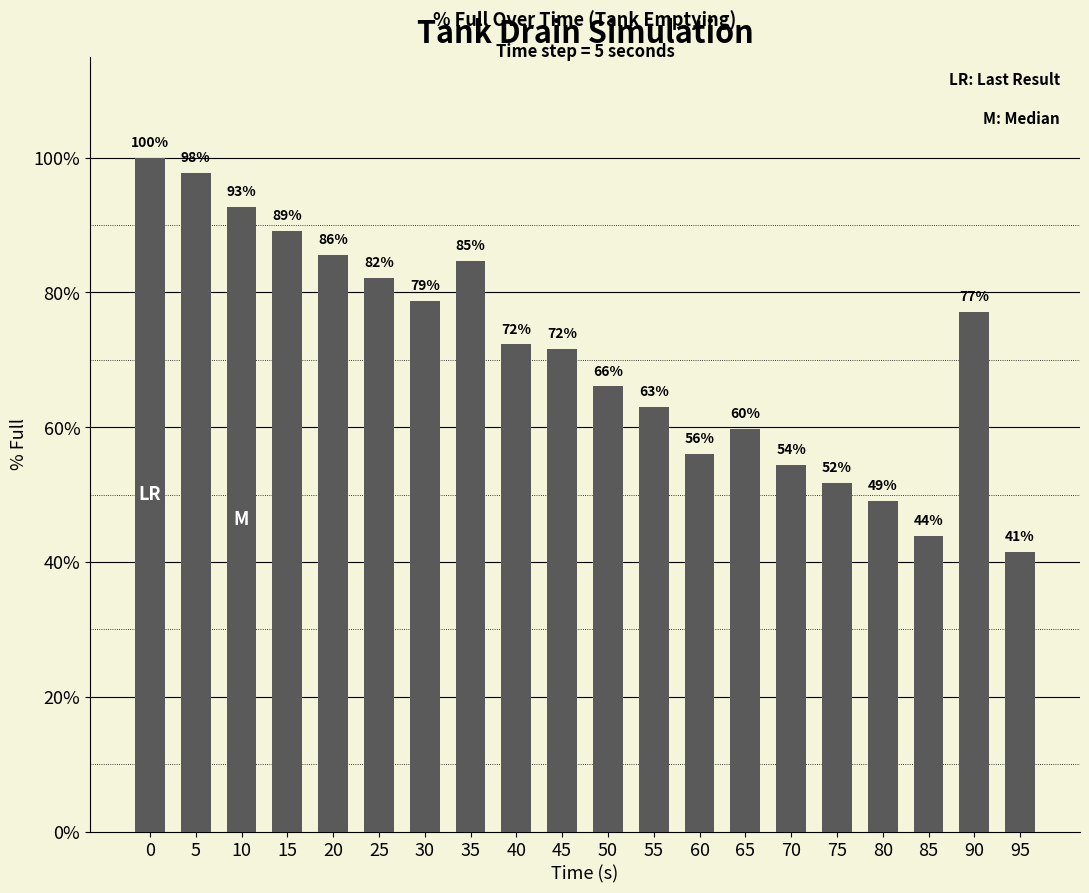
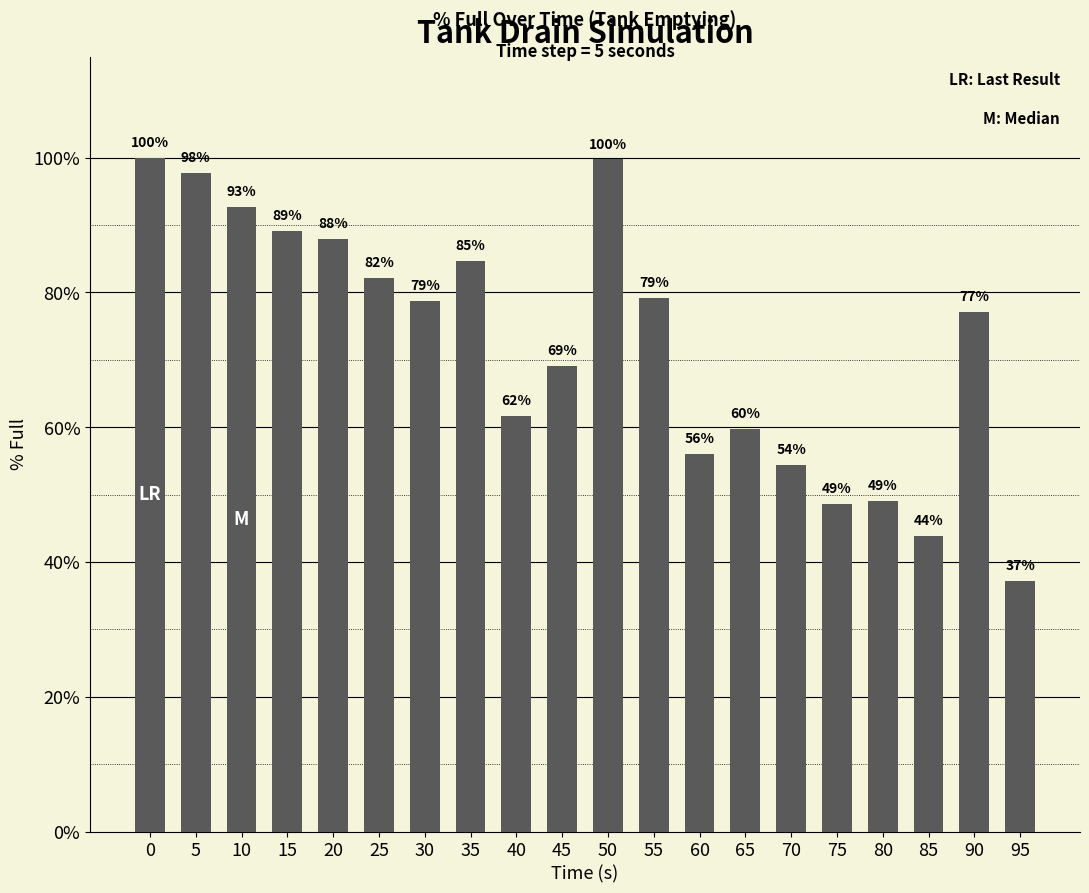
  {
    "0": "100%",
    "5": "98%",
    "10": "93%",
    "15": "89%",
-   "20": "86%",
+   "20": "88%",
    "25": "82%",
    "30": "79%",
    "35": "85%",
-   "40": "72%",
-   "45": "72%",
-   "50": "66%",
-   "55": "63%",
+   "40": "62%",
+   "45": "69%",
+   "50": "100%",
+   "55": "79%",
    "60": "56%",
    "65": "60%",
    "70": "54%",
-   "75": "52%",
+   "75": "49%",
    "80": "49%",
    "85": "44%",
    "90": "77%",
-   "95": "41%"
+   "95": "37%"
  }
